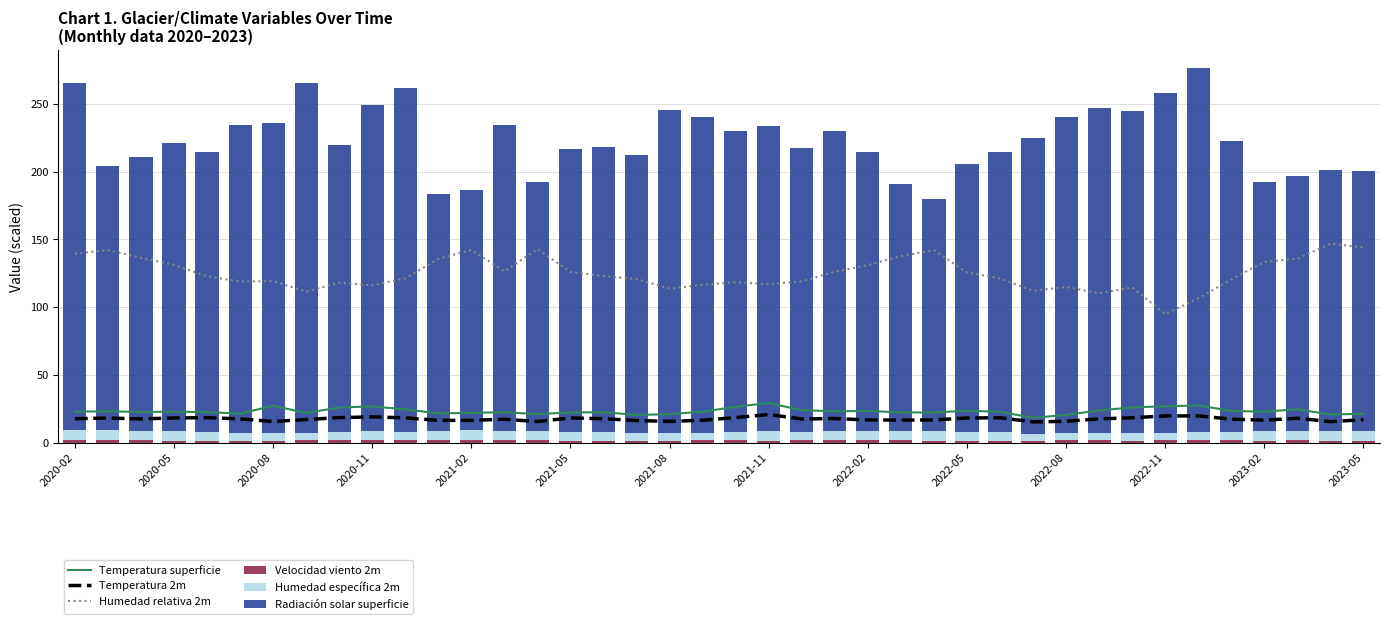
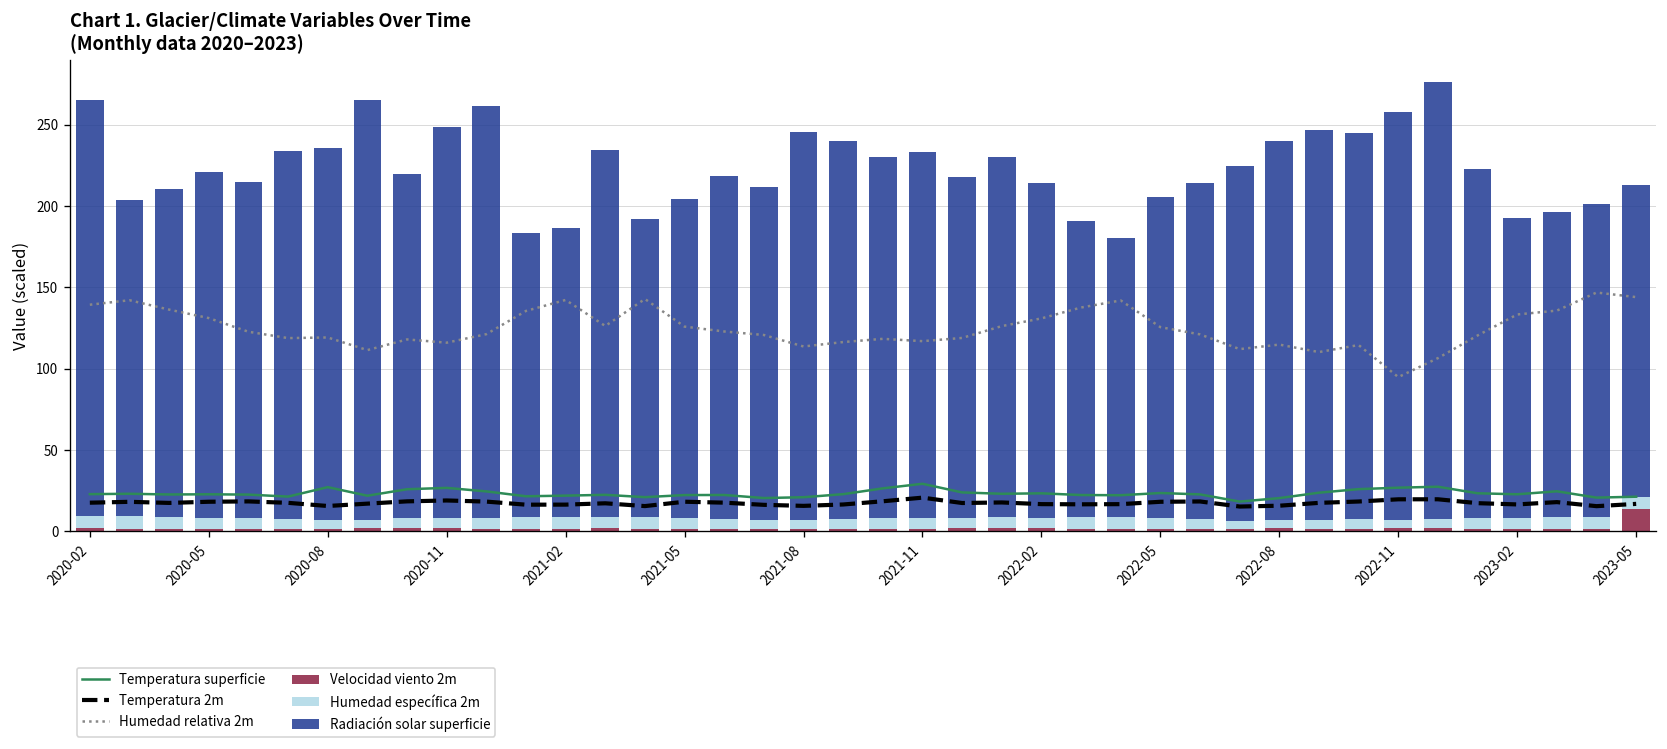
  {
    "Velocidad viento 2m": {
      "2020-02": 2,
      "2020-11": 2,
      "2022-11": 2,
-     "2023-05": 1
+     "2023-05": 14
    },
    "Temperatura superficie": {
      "2020-02": 23,
      "2020-05": 23,
      "2020-08": 27,
      "2020-11": 27,
      "2021-02": 22,
      "2021-05": 22,
      "2021-08": 21,
      "2021-11": 29,
      "2022-02": 23,
      "2022-05": 24,
      "2022-08": 20,
      "2022-11": 27,
      "2023-02": 23,
      "2023-05": 21
    },
    "Humedad específica 2m": {
      "2020-02": 7,
      "2020-05": 7,
      "2020-08": 6,
      "2020-11": 6,
      "2021-02": 7,
      "2021-05": 7,
      "2021-08": 5,
      "2021-11": 7,
      "2022-02": 7,
      "2022-05": 7,
      "2022-08": 5,
      "2022-11": 5,
      "2023-02": 7,
      "2023-05": 7
    },
    "Temperatura 2m": {
      "2020-02": 18,
      "2020-05": 18,
      "2020-08": 16,
      "2020-11": 19,
      "2021-02": 16,
      "2021-05": 18,
      "2021-08": 16,
      "2021-11": 21,
      "2022-02": 17,
      "2022-05": 18,
      "2022-08": 16,
      "2022-11": 20,
      "2023-02": 17,
      "2023-05": 17
    },
    "Radiación solar superficie": {
      "2020-02": 256,
      "2020-05": 213,
      "2020-08": 229,
      "2020-11": 241,
      "2021-02": 177,
-     "2021-05": 209,
+     "2021-05": 197,
      "2021-08": 239,
      "2021-11": 225,
      "2022-02": 206,
      "2022-05": 198,
      "2022-08": 233,
      "2022-11": 250,
      "2023-02": 184,
      "2023-05": 192
    },
    "Humedad relativa 2m": {
      "2020-02": 139,
      "2020-05": 131,
      "2020-08": 119,
      "2020-11": 116,
      "2021-02": 142,
      "2021-05": 126,
      "2021-08": 114,
      "2021-11": 117,
      "2022-02": 131,
      "2022-05": 126,
      "2022-08": 115,
      "2022-11": 95,
      "2023-02": 133,
      "2023-05": 144
    }
  }
